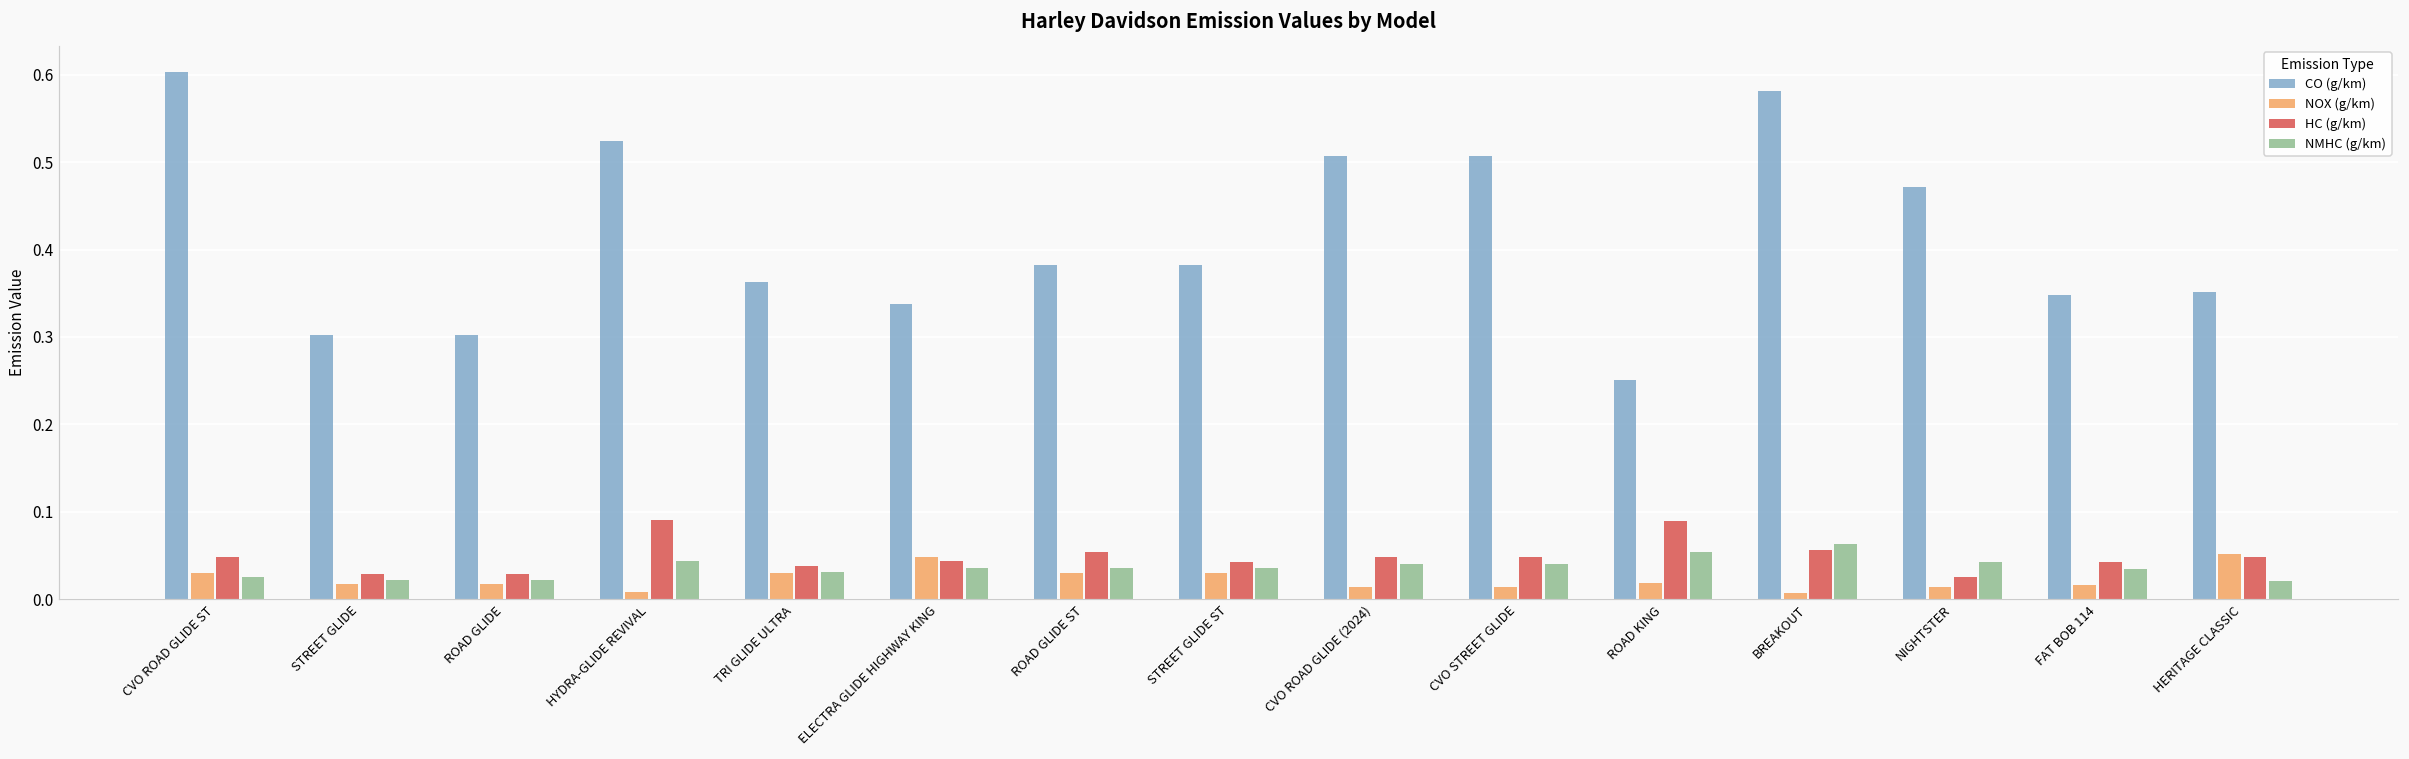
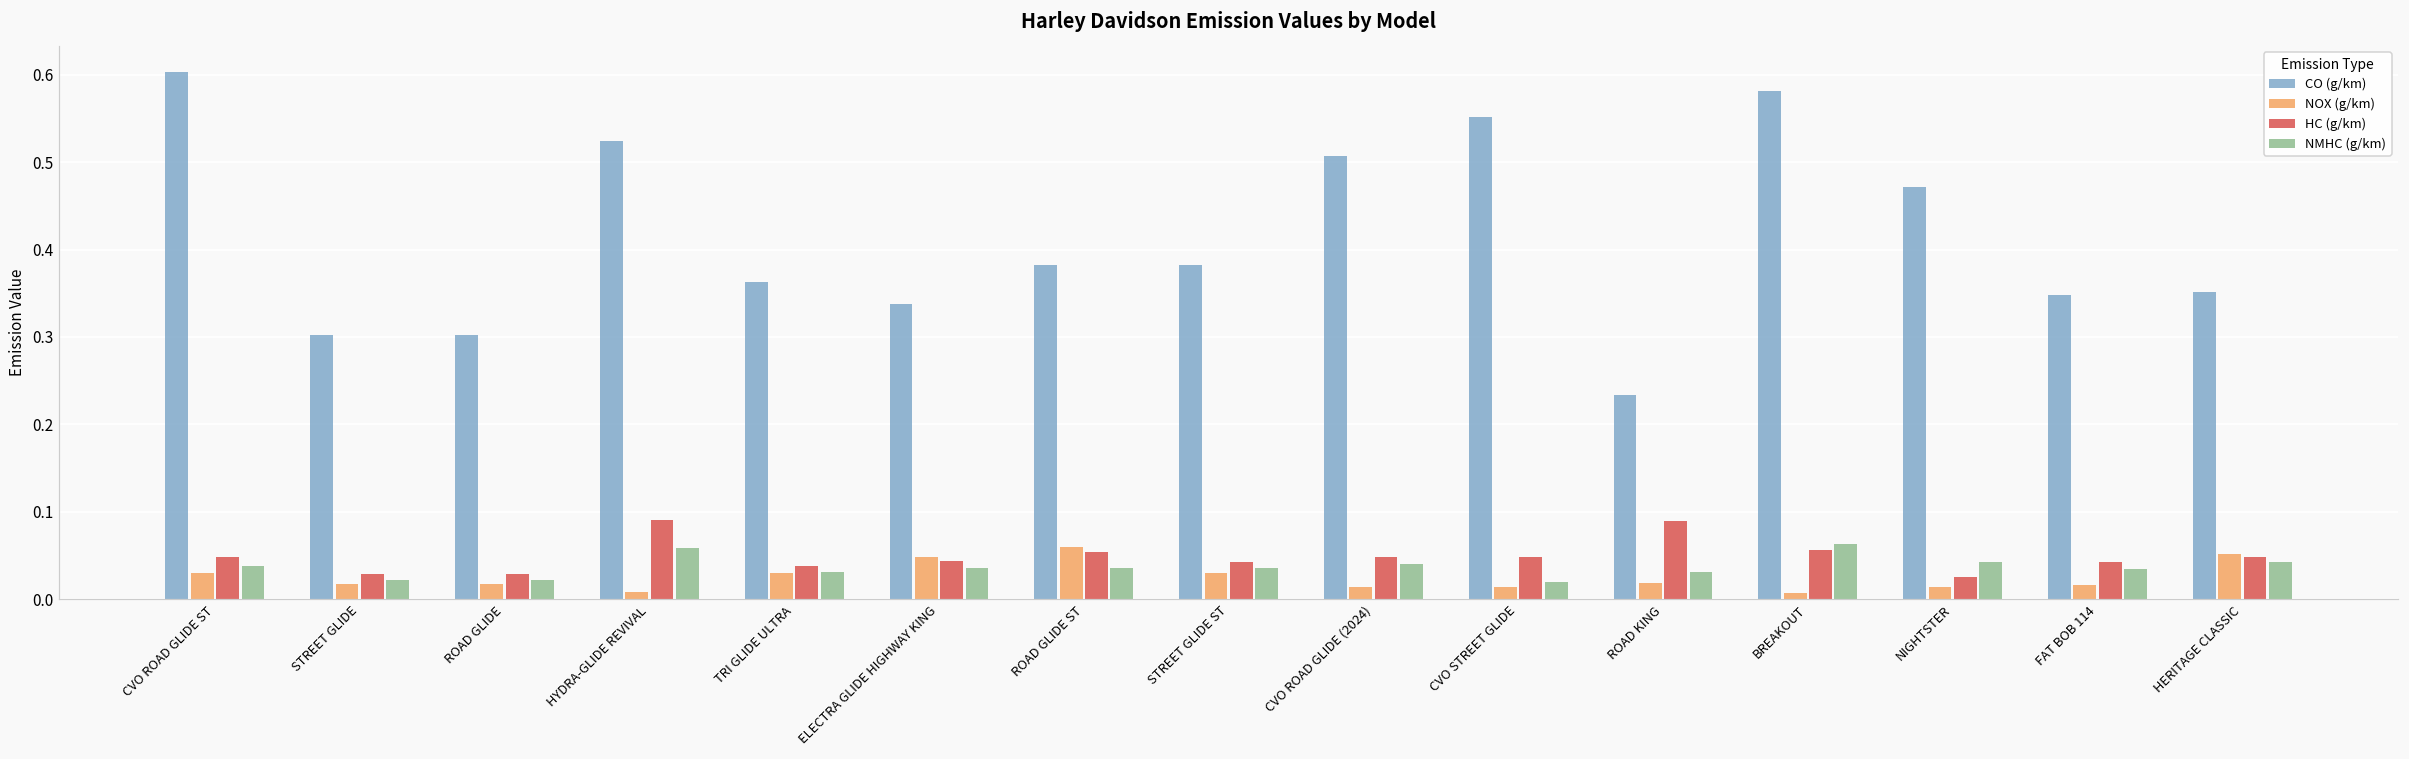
  {
    "CO (g/km)": {
      "CVO ROAD GLIDE ST": 0.60,
      "STREET GLIDE": 0.30,
      "ROAD GLIDE": 0.30,
      "HYDRA-GLIDE REVIVAL": 0.52,
      "TRI GLIDE ULTRA": 0.36,
      "ELECTRA GLIDE HIGHWAY KING": 0.34,
      "ROAD GLIDE ST": 0.38,
      "STREET GLIDE ST": 0.38,
      "CVO ROAD GLIDE (2024)": 0.51,
-     "CVO STREET GLIDE": 0.51,
-     "ROAD KING": 0.25,
+     "CVO STREET GLIDE": 0.55,
+     "ROAD KING": 0.23,
      "BREAKOUT": 0.58,
      "NIGHTSTER": 0.47,
      "FAT BOB 114": 0.35,
      "HERITAGE CLASSIC": 0.35
    },
    "NOX (g/km)": {
      "CVO ROAD GLIDE ST": 0.03,
      "STREET GLIDE": 0.02,
      "ROAD GLIDE": 0.02,
      "HYDRA-GLIDE REVIVAL": 0.01,
      "TRI GLIDE ULTRA": 0.03,
      "ELECTRA GLIDE HIGHWAY KING": 0.05,
-     "ROAD GLIDE ST": 0.03,
+     "ROAD GLIDE ST": 0.06,
      "STREET GLIDE ST": 0.03,
      "CVO ROAD GLIDE (2024)": 0.01,
      "CVO STREET GLIDE": 0.01,
      "ROAD KING": 0.02,
      "BREAKOUT": 0.01,
      "NIGHTSTER": 0.01,
      "FAT BOB 114": 0.02,
      "HERITAGE CLASSIC": 0.05
    },
    "HC (g/km)": {
      "CVO ROAD GLIDE ST": 0.05,
      "STREET GLIDE": 0.03,
      "ROAD GLIDE": 0.03,
      "HYDRA-GLIDE REVIVAL": 0.09,
      "TRI GLIDE ULTRA": 0.04,
      "ELECTRA GLIDE HIGHWAY KING": 0.04,
      "ROAD GLIDE ST": 0.05,
      "STREET GLIDE ST": 0.04,
      "CVO ROAD GLIDE (2024)": 0.05,
      "CVO STREET GLIDE": 0.05,
      "ROAD KING": 0.09,
      "BREAKOUT": 0.06,
      "NIGHTSTER": 0.03,
      "FAT BOB 114": 0.04,
      "HERITAGE CLASSIC": 0.05
    },
    "NMHC (g/km)": {
-     "CVO ROAD GLIDE ST": 0.03,
+     "CVO ROAD GLIDE ST": 0.04,
      "STREET GLIDE": 0.02,
      "ROAD GLIDE": 0.02,
-     "HYDRA-GLIDE REVIVAL": 0.04,
+     "HYDRA-GLIDE REVIVAL": 0.06,
      "TRI GLIDE ULTRA": 0.03,
      "ELECTRA GLIDE HIGHWAY KING": 0.04,
      "ROAD GLIDE ST": 0.04,
      "STREET GLIDE ST": 0.04,
      "CVO ROAD GLIDE (2024)": 0.04,
-     "CVO STREET GLIDE": 0.04,
-     "ROAD KING": 0.05,
+     "CVO STREET GLIDE": 0.02,
+     "ROAD KING": 0.03,
      "BREAKOUT": 0.06,
      "NIGHTSTER": 0.04,
      "FAT BOB 114": 0.03,
-     "HERITAGE CLASSIC": 0.02
+     "HERITAGE CLASSIC": 0.04
    }
  }
